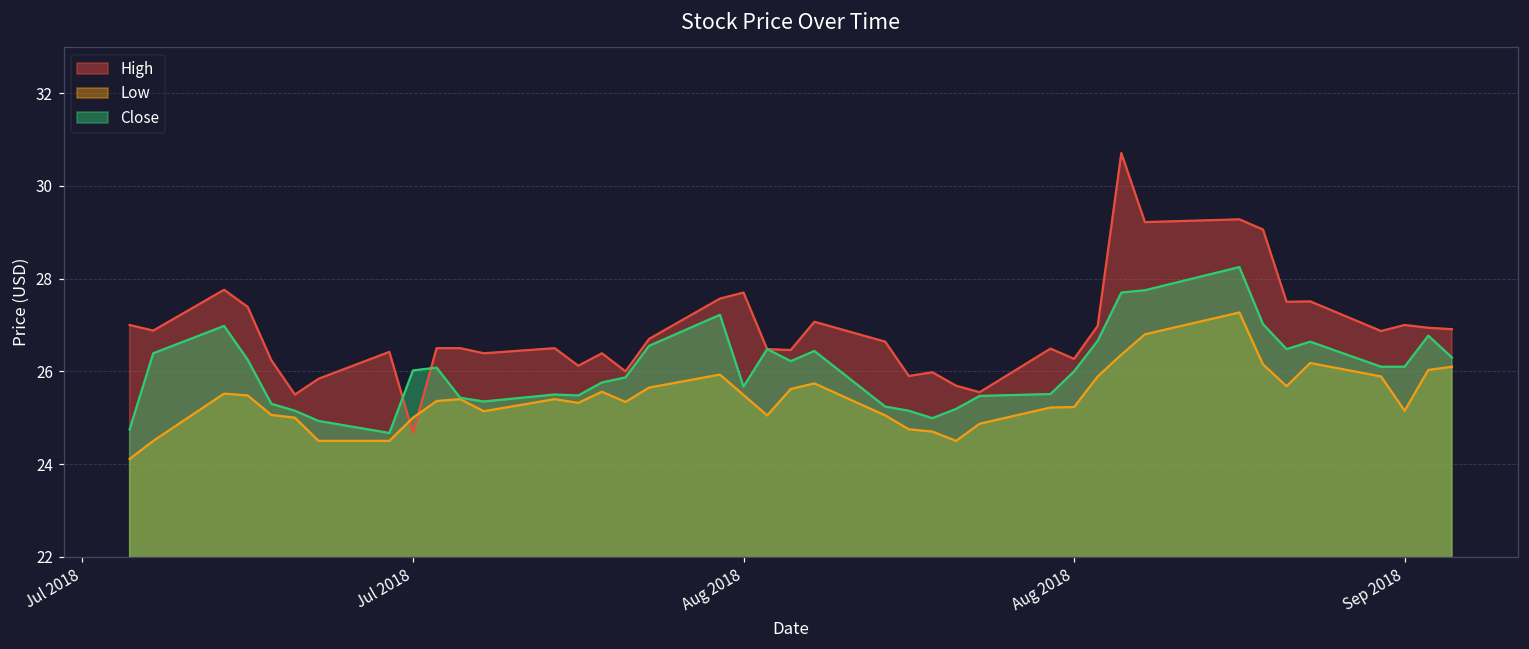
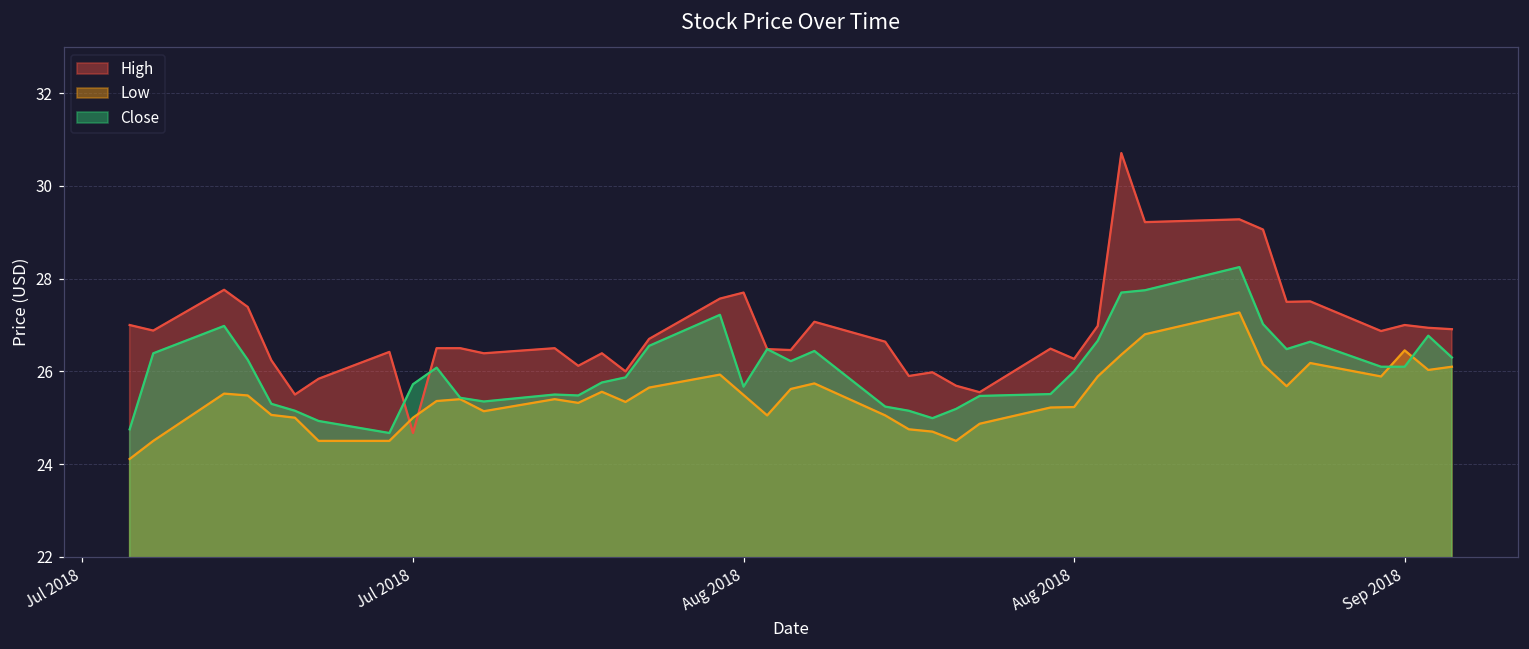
  {
    "High": {
      "Jul 2018": 24.7,
      "Sep 2018": 27.0
    },
    "Low": {
      "Jul 2018": 25.0,
-     "Sep 2018": 25.1
+     "Sep 2018": 26.5
    },
    "Close": {
-     "Jul 2018": 26.0,
+     "Jul 2018": 25.7,
      "Sep 2018": 26.1
    }
  }
